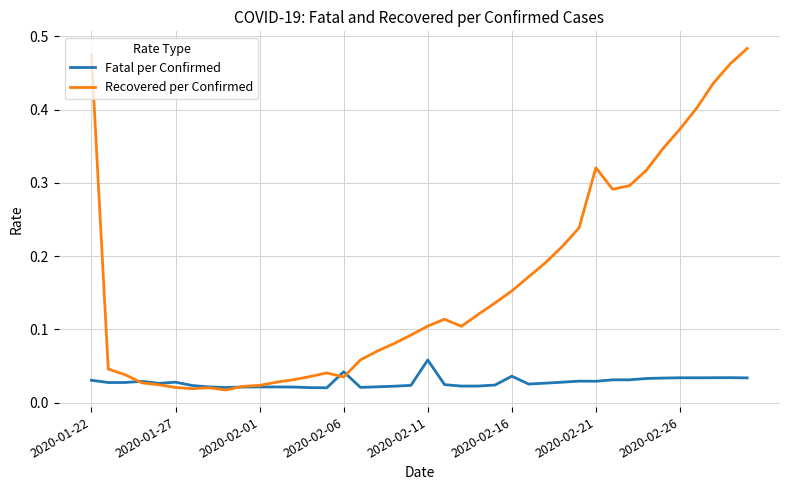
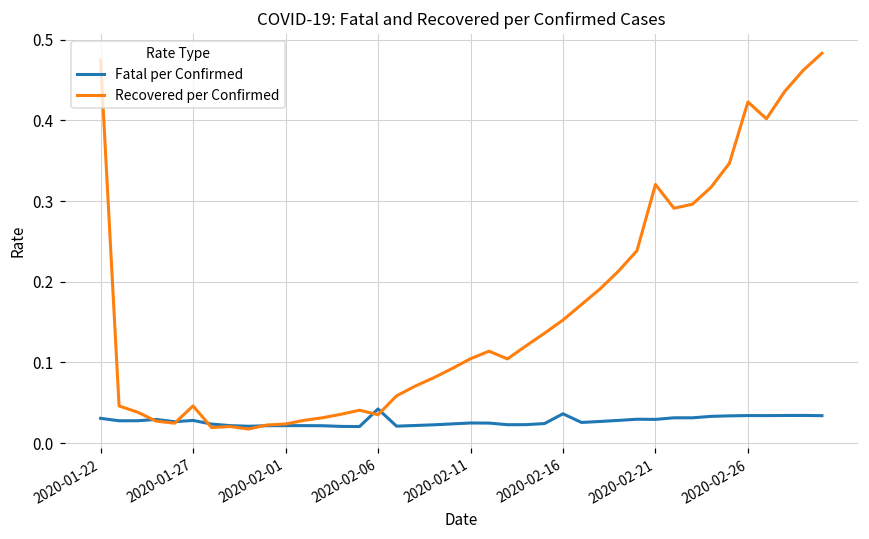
  {
    "Fatal per Confirmed": {
      "2020-01-22": 0.03,
      "2020-01-27": 0.03,
      "2020-02-06": 0.04,
-     "2020-02-11": 0.06,
+     "2020-02-11": 0.02,
      "2020-02-16": 0.04,
      "2020-02-21": 0.03,
      "2020-02-26": 0.03
    },
    "Recovered per Confirmed": {
-     "2020-01-27": 0.02,
+     "2020-01-27": 0.05,
      "2020-02-06": 0.04,
      "2020-02-11": 0.10,
      "2020-02-16": 0.15,
      "2020-02-21": 0.32,
-     "2020-02-26": 0.37
+     "2020-02-26": 0.42
    }
  }
